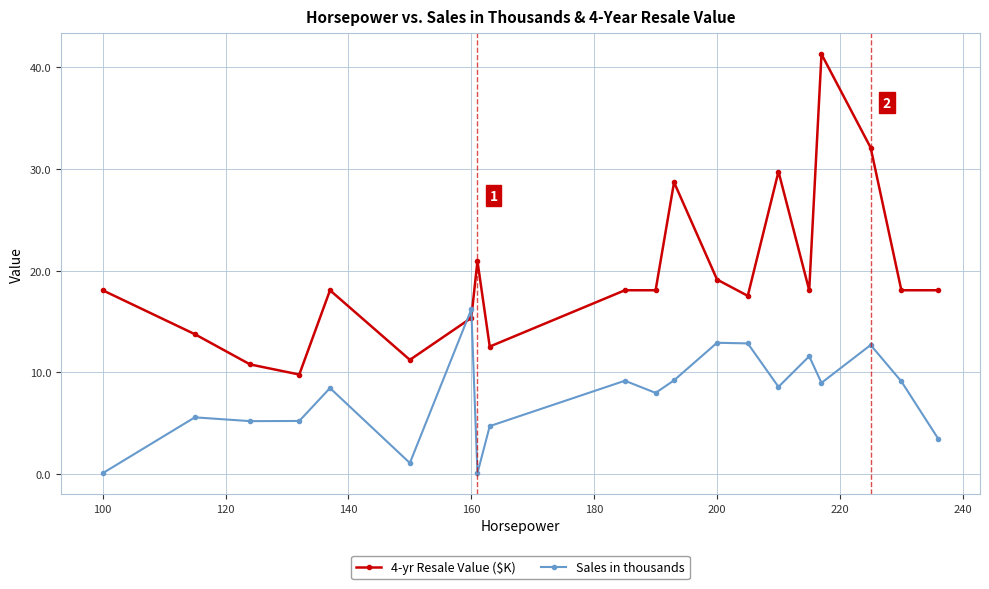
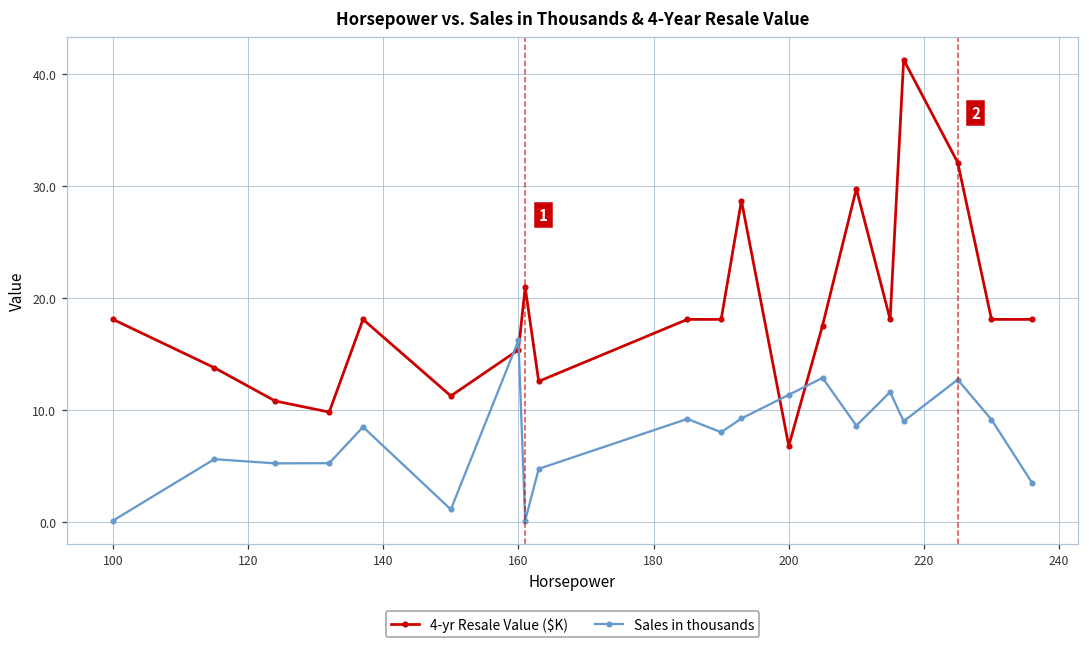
  {
    "4-yr Resale Value ($K)": {
      "100": 18.1,
      "160": 15.4,
-     "200": 19.1
+     "200": 6.8
    },
    "Sales in thousands": {
      "100": 0.1,
      "160": 16.2,
-     "200": 12.9
+     "200": 11.3
    }
  }
